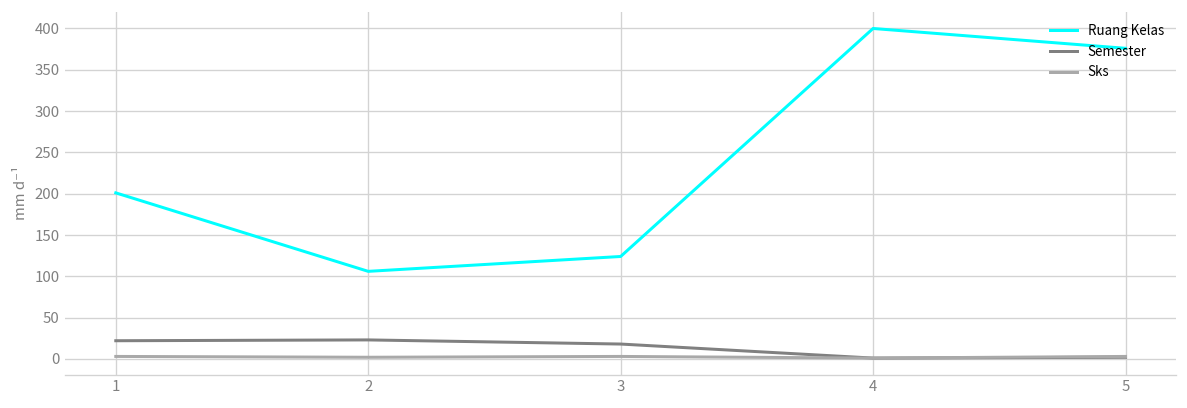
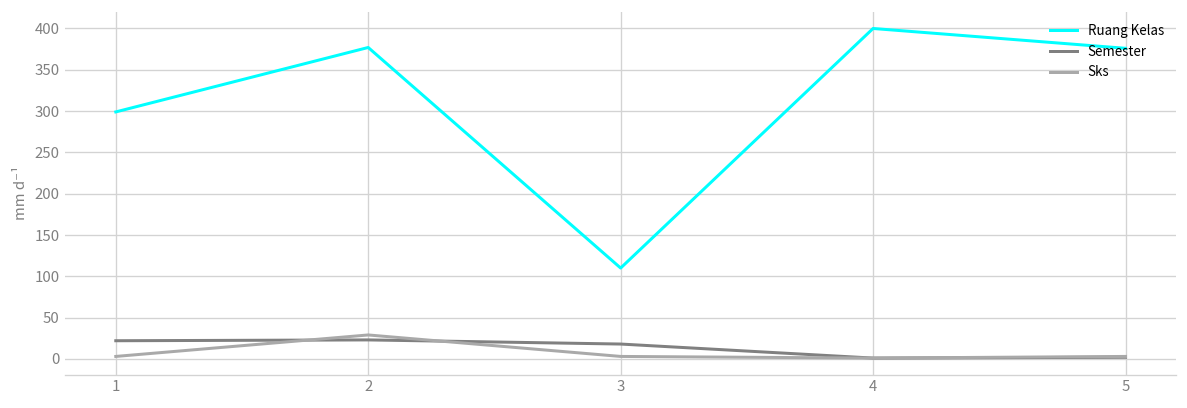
  {
    "Ruang Kelas": {
-     "1": 200,
-     "2": 110,
-     "3": 120,
+     "1": 300,
+     "2": 380,
+     "3": 110,
      "4": 400,
      "5": 380
    },
    "Semester": {
      "1": 20,
      "2": 20,
      "3": 20
    },
    "Sks": {
      "1": 0,
-     "2": 0,
+     "2": 30,
      "3": 0
    }
  }
